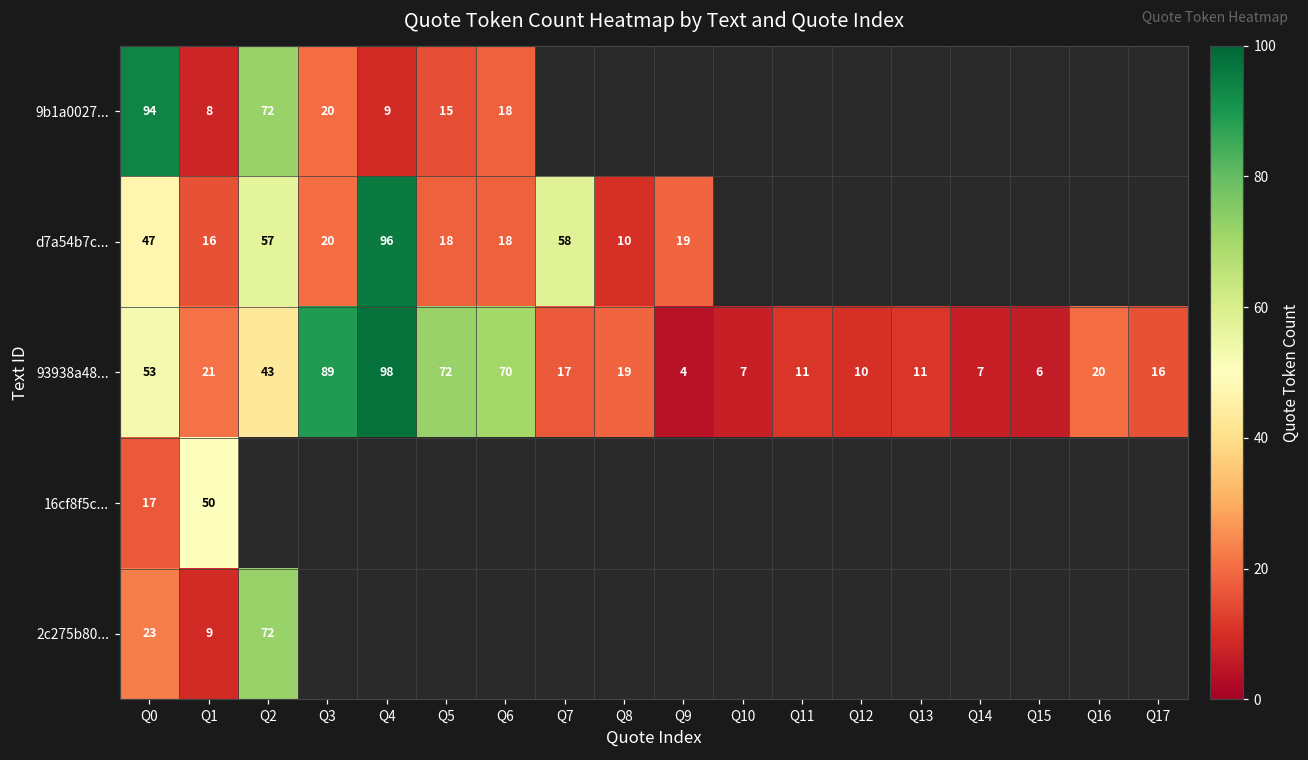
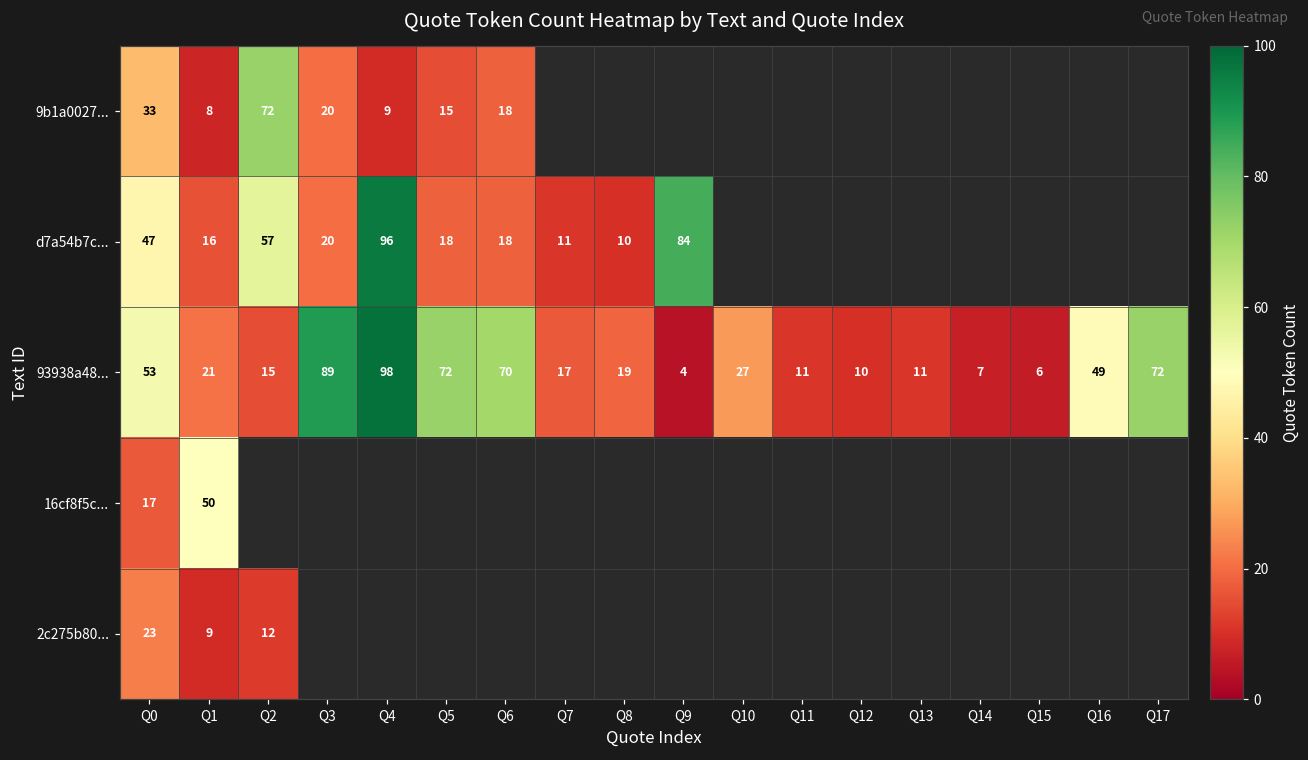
  {
    "9b1a0027...": {
-     "Q0": 94,
+     "Q0": 33,
      "Q1": 8,
      "Q2": 72,
      "Q3": 20,
      "Q4": 9,
      "Q5": 15,
      "Q6": 18
    },
    "d7a54b7c...": {
      "Q0": 47,
      "Q1": 16,
      "Q2": 57,
      "Q3": 20,
      "Q4": 96,
      "Q5": 18,
      "Q6": 18,
-     "Q7": 58,
+     "Q7": 11,
      "Q8": 10,
-     "Q9": 19
+     "Q9": 84
    },
    "93938a48...": {
      "Q0": 53,
      "Q1": 21,
-     "Q2": 43,
+     "Q2": 15,
      "Q3": 89,
      "Q4": 98,
      "Q5": 72,
      "Q6": 70,
      "Q7": 17,
      "Q8": 19,
      "Q9": 4,
-     "Q10": 7,
+     "Q10": 27,
      "Q11": 11,
      "Q12": 10,
      "Q13": 11,
      "Q14": 7,
      "Q15": 6,
-     "Q16": 20,
-     "Q17": 16
+     "Q16": 49,
+     "Q17": 72
    },
    "16cf8f5c...": {
      "Q0": 17,
      "Q1": 50
    },
    "2c275b80...": {
      "Q0": 23,
      "Q1": 9,
-     "Q2": 72
+     "Q2": 12
    }
  }
